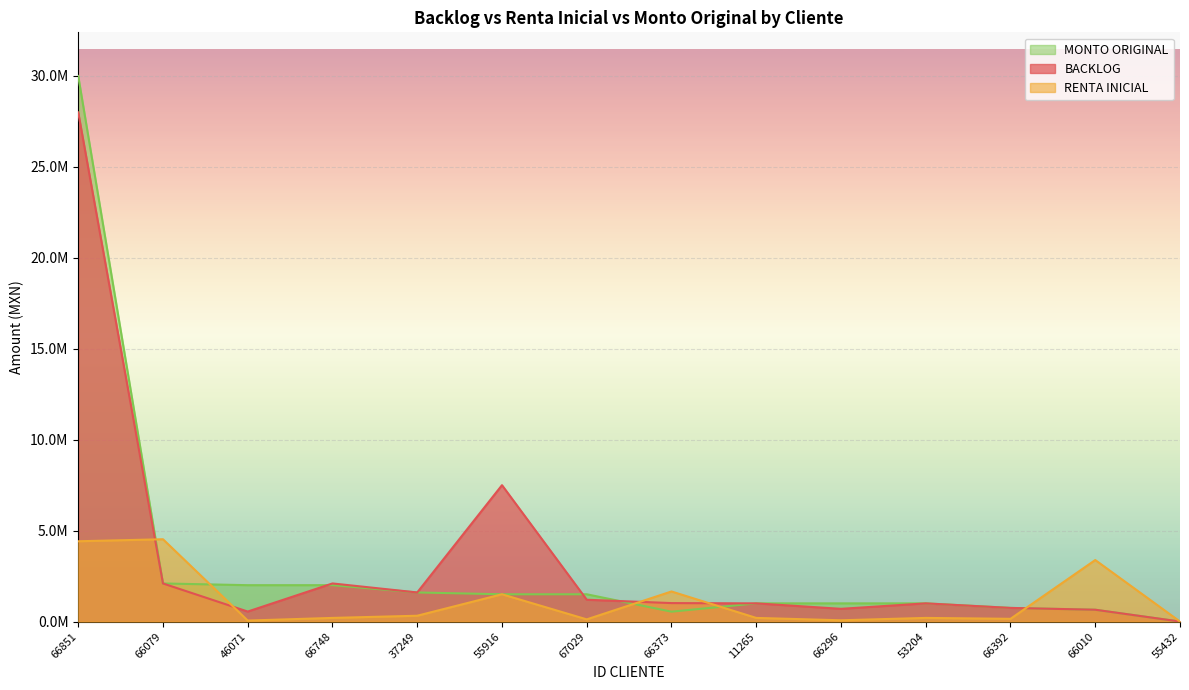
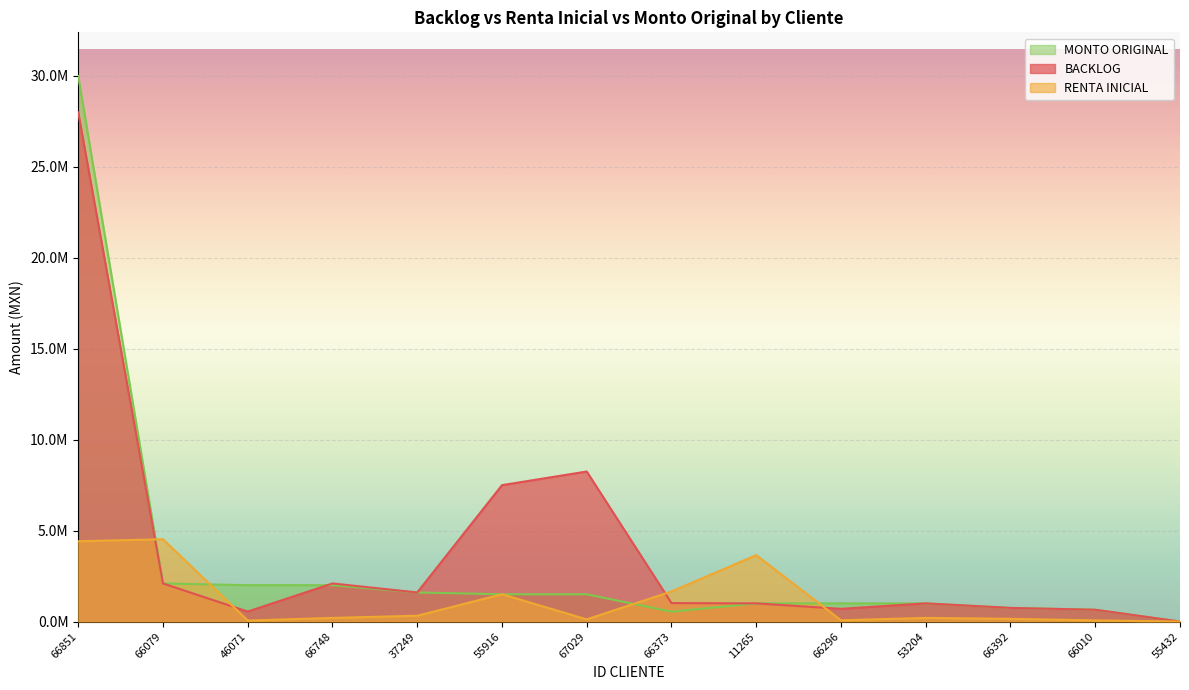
  {
    "MONTO ORIGINAL": {
      "66851": 30000000,
      "46071": 2000000,
      "67029": 1500000,
      "66373": 500000,
      "66296": 1000000
    },
    "BACKLOG": {
      "66851": 28000000,
      "46071": 600000,
      "55916": 7500000,
-     "67029": 1200000,
+     "67029": 8300000,
      "66373": 1000000,
      "66296": 700000
    },
    "RENTA INICIAL": {
      "66851": 4400000,
      "66079": 4500000,
      "46071": 100000,
      "66748": 200000,
      "37249": 300000,
      "67029": 100000,
      "66373": 1700000,
-     "11265": 200000,
+     "11265": 3700000,
      "66296": 100000,
      "53204": 200000,
      "66392": 200000,
-     "66010": 3400000
+     "66010": 100000
    }
  }
